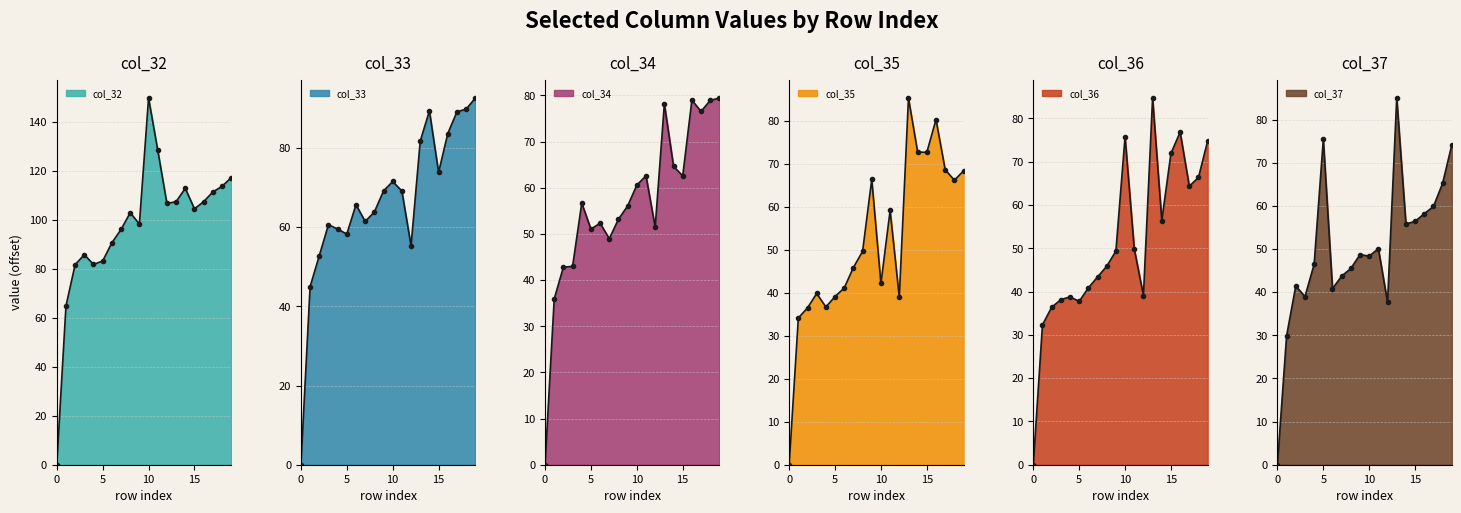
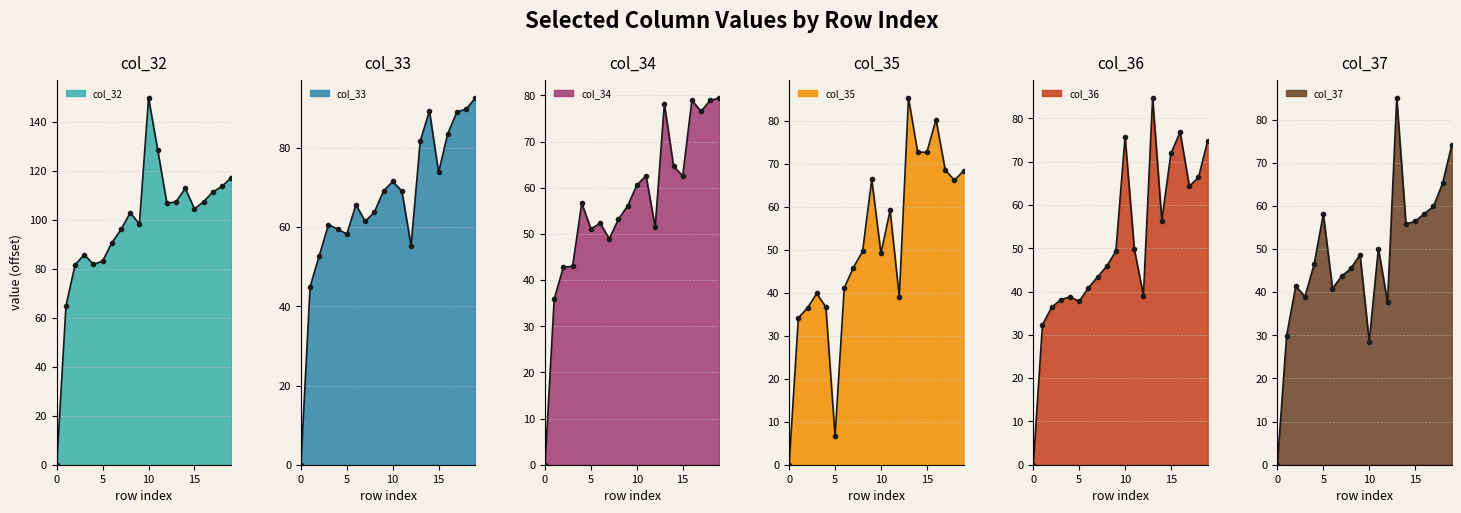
  {
    "col_32": {
      "0": 0,
      "5": 83,
      "10": 150,
      "15": 105
    },
    "col_33": {
      "0": 0,
      "5": 58,
      "10": 72,
      "15": 74
    },
    "col_34": {
      "0": 0,
      "5": 51,
      "10": 61,
      "15": 63
    },
    "col_35": {
      "0": 0,
-     "5": 39,
-     "10": 42,
+     "5": 7,
+     "10": 49,
      "15": 73
    },
    "col_36": {
      "0": 0,
      "5": 38,
      "10": 76,
      "15": 72
    },
    "col_37": {
      "0": 0,
-     "5": 75,
-     "10": 48,
+     "5": 58,
+     "10": 28,
      "15": 56
    }
  }
